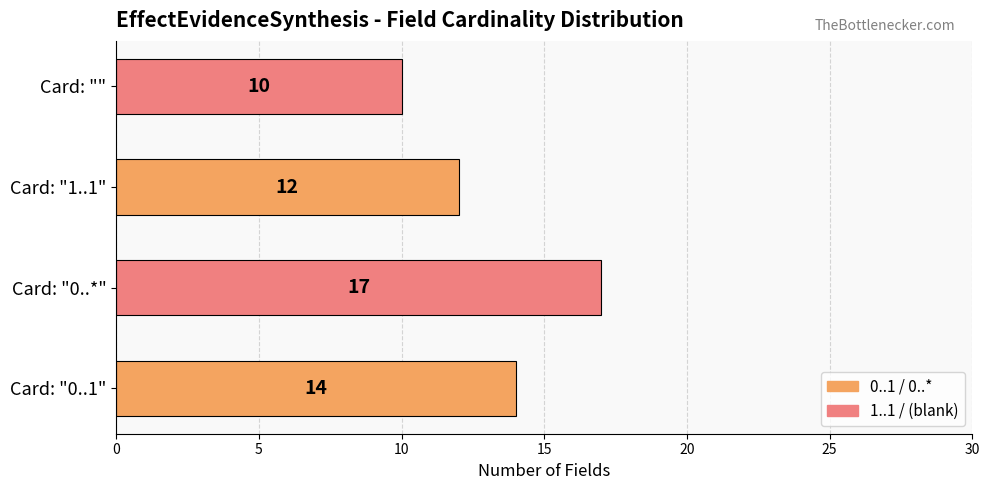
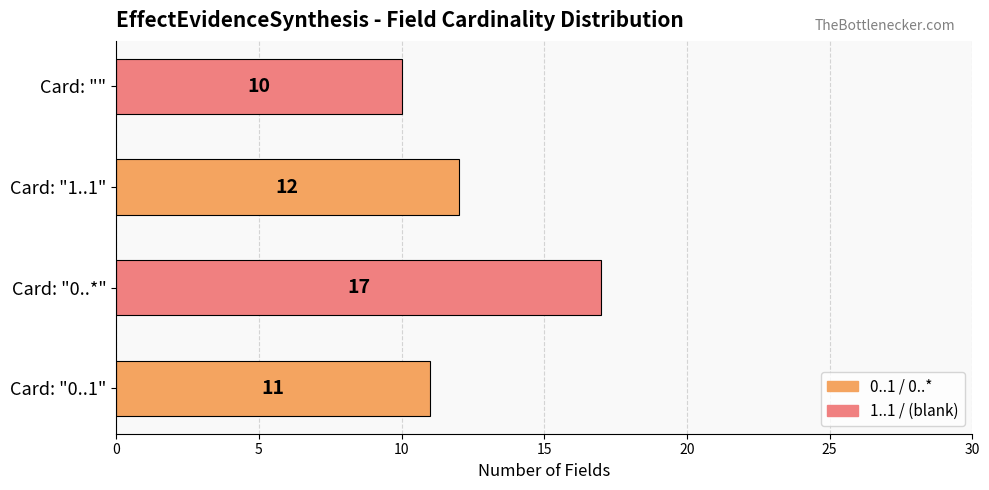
  {
    "Card: \"\"": 10,
    "Card: \"1..1\"": 12,
    "Card: \"0..*\"": 17,
-   "Card: \"0..1\"": 14
+   "Card: \"0..1\"": 11
  }
